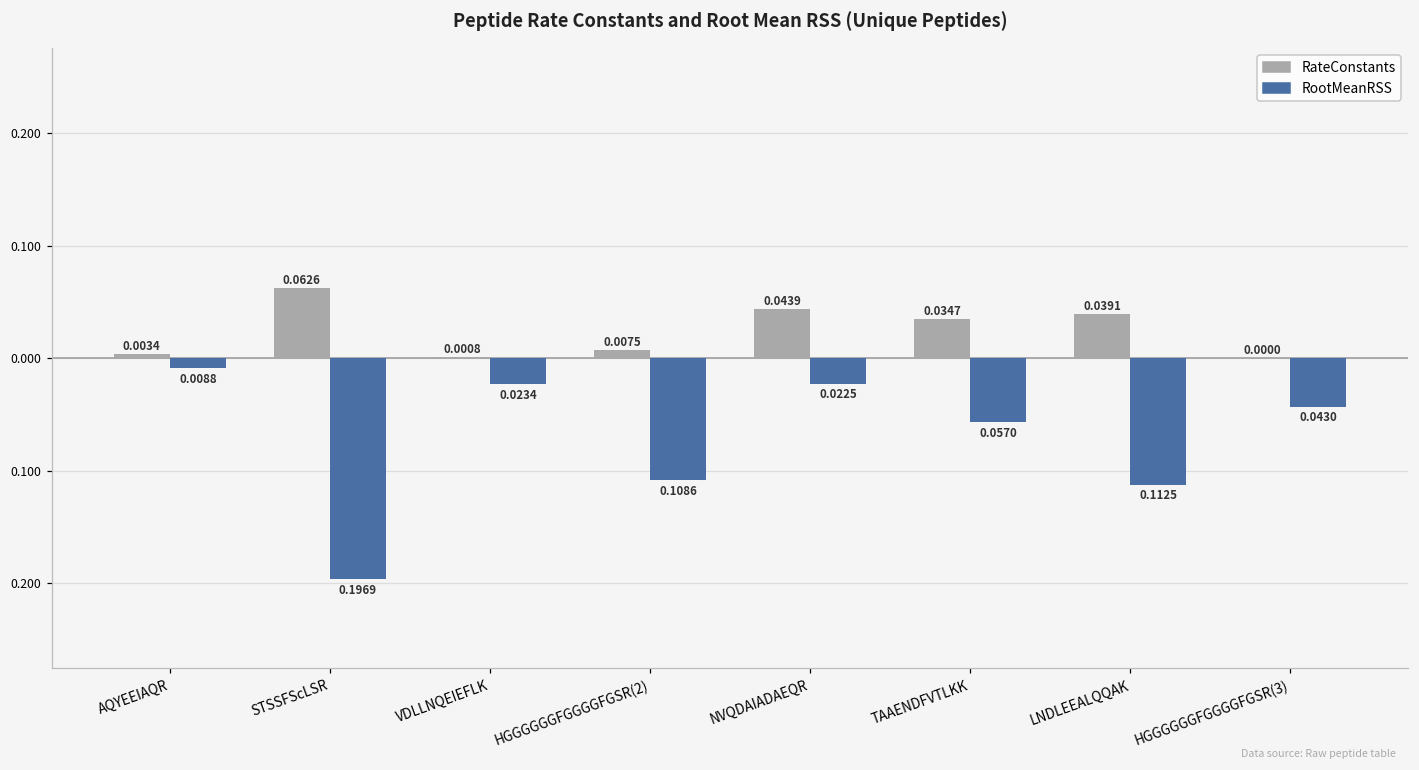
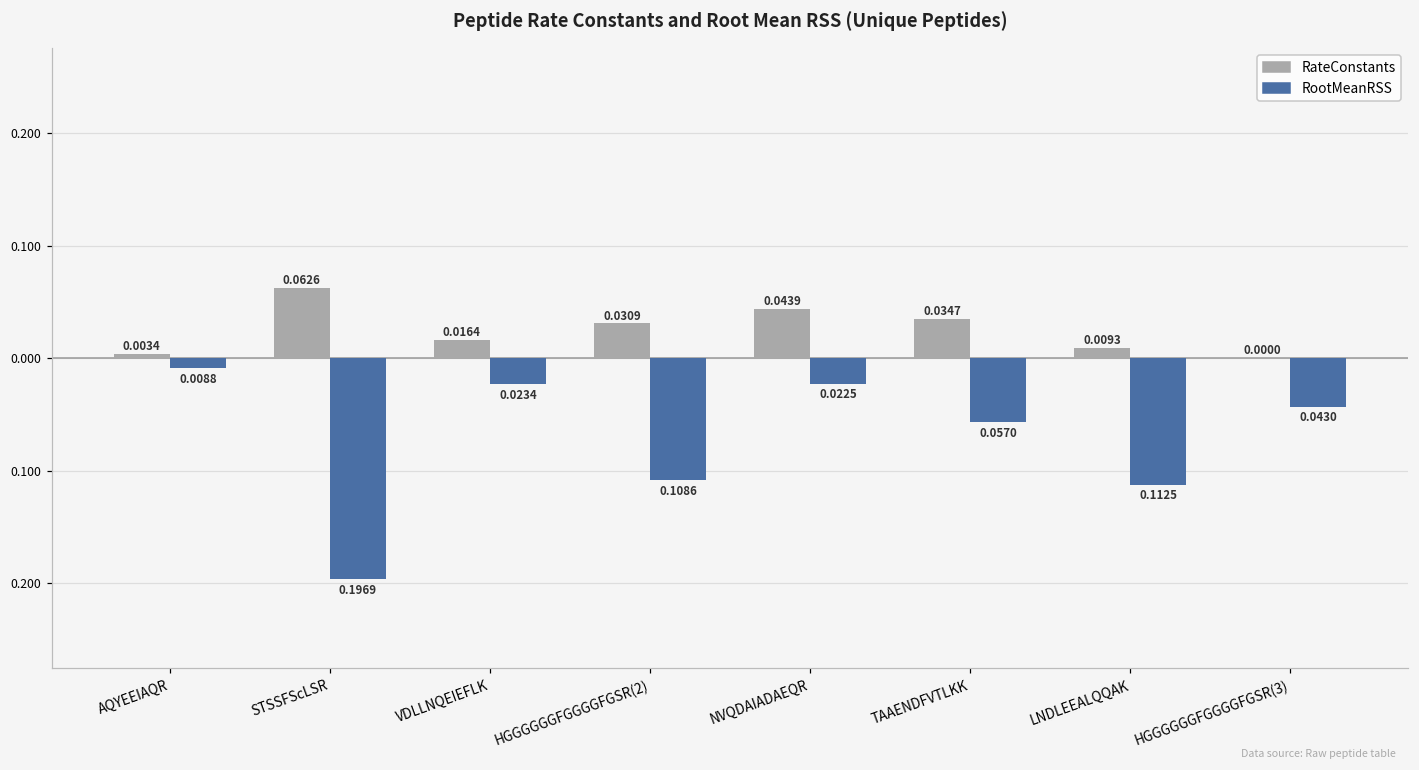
  {
    "RateConstants": {
      "AQYEEIAQR": 0.0034,
      "STSSFScLSR": 0.0626,
-     "VDLLNQEIEFLK": 0.0008,
-     "HGGGGGGFGGGGFGSR(2)": 0.0075,
+     "VDLLNQEIEFLK": 0.0164,
+     "HGGGGGGFGGGGFGSR(2)": 0.0309,
      "NVQDAIADAEQR": 0.0439,
      "TAAENDFVTLKK": 0.0347,
-     "LNDLEEALQQAK": 0.0391,
+     "LNDLEEALQQAK": 0.0093,
      "HGGGGGGFGGGGFGSR(3)": 0.0000
    }
  }
